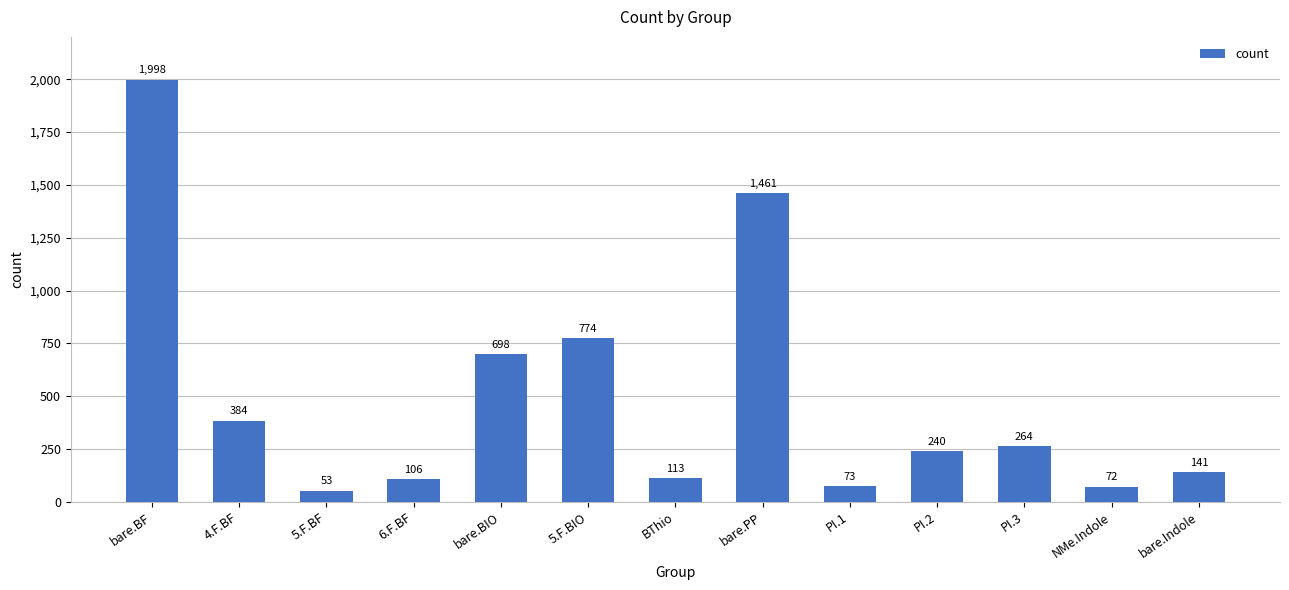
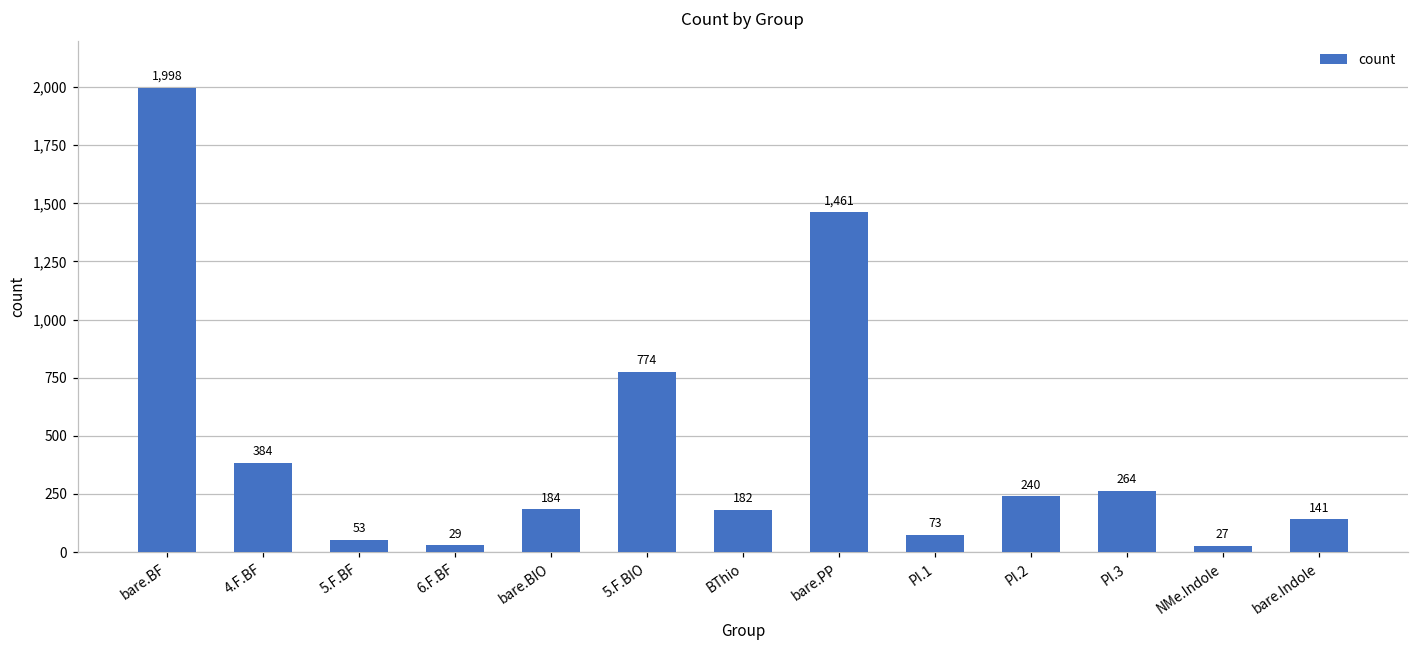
  {
    "bare.BF": "1,998",
    "4.F.BF": "384",
    "5.F.BF": "53",
-   "6.F.BF": "106",
-   "bare.BIO": "698",
+   "6.F.BF": "29",
+   "bare.BIO": "184",
    "5.F.BIO": "774",
-   "BThio": "113",
+   "BThio": "182",
    "bare.PP": "1,461",
    "PI.1": "73",
    "PI.2": "240",
    "PI.3": "264",
-   "NMe.Indole": "72",
+   "NMe.Indole": "27",
    "bare.Indole": "141"
  }
